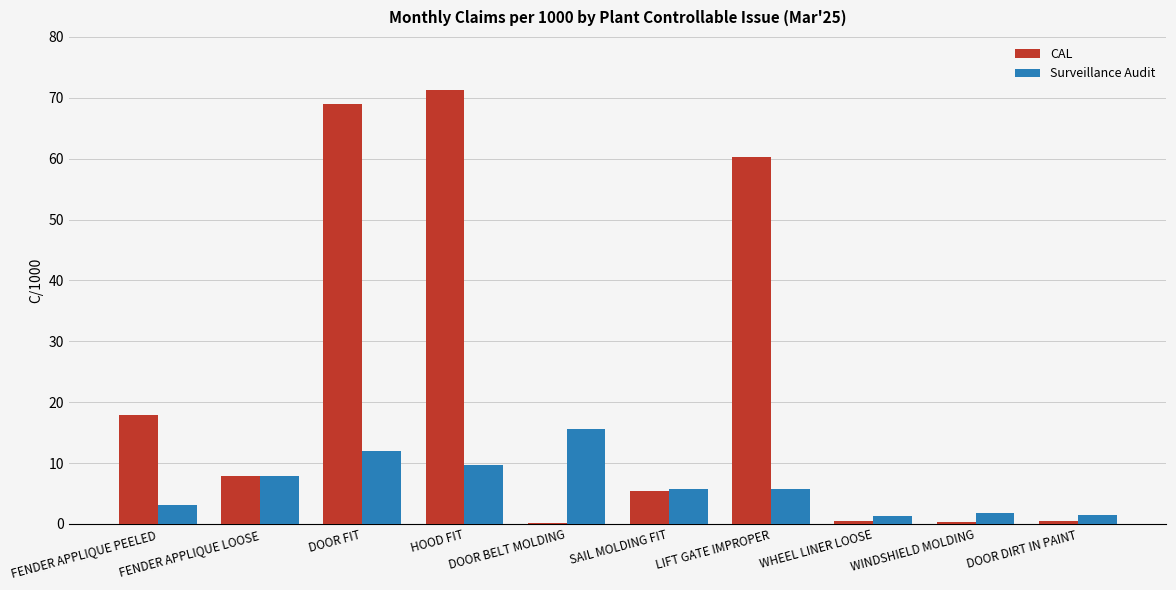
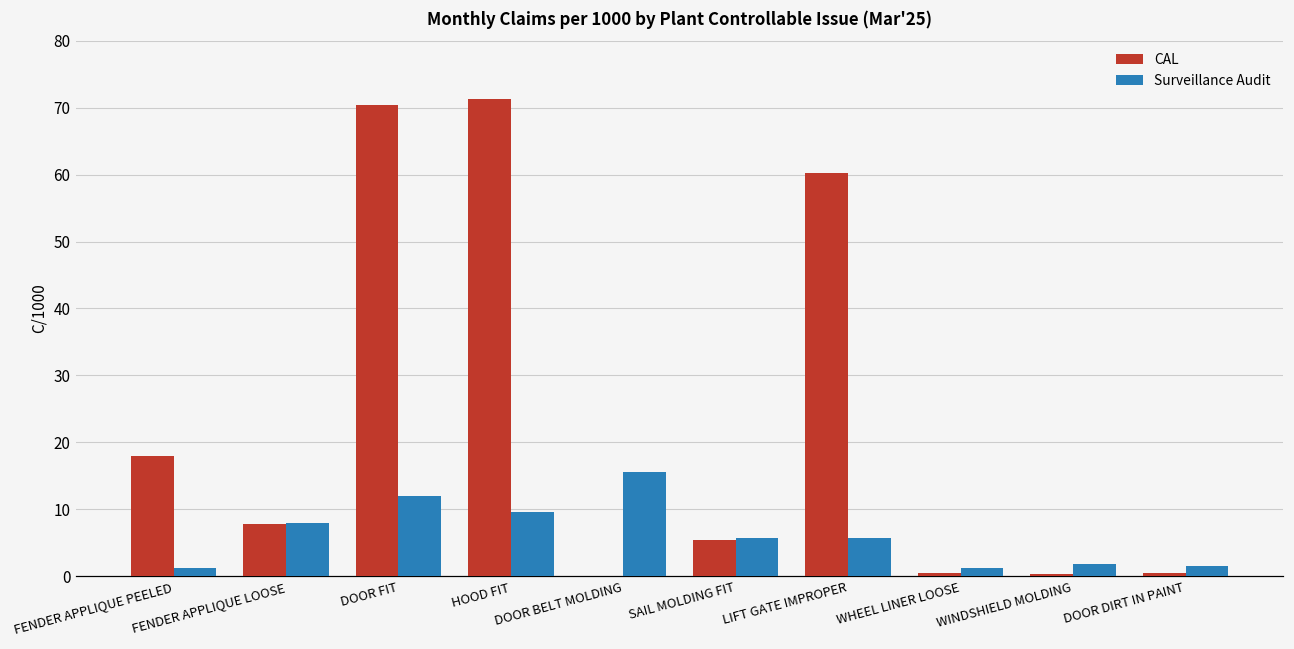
  {
    "CAL": {
      "FENDER APPLIQUE PEELED": 18,
      "FENDER APPLIQUE LOOSE": 8,
-     "DOOR FIT": 69,
+     "DOOR FIT": 70,
      "HOOD FIT": 71,
      "SAIL MOLDING FIT": 5,
      "LIFT GATE IMPROPER": 60,
      "WHEEL LINER LOOSE": 0,
      "DOOR DIRT IN PAINT": 0
    },
    "Surveillance Audit": {
-     "FENDER APPLIQUE PEELED": 3,
+     "FENDER APPLIQUE PEELED": 1,
      "FENDER APPLIQUE LOOSE": 8,
      "DOOR FIT": 12,
      "HOOD FIT": 10,
      "DOOR BELT MOLDING": 16,
      "SAIL MOLDING FIT": 6,
      "LIFT GATE IMPROPER": 6,
      "WHEEL LINER LOOSE": 1,
      "WINDSHIELD MOLDING": 2,
      "DOOR DIRT IN PAINT": 1
    }
  }
